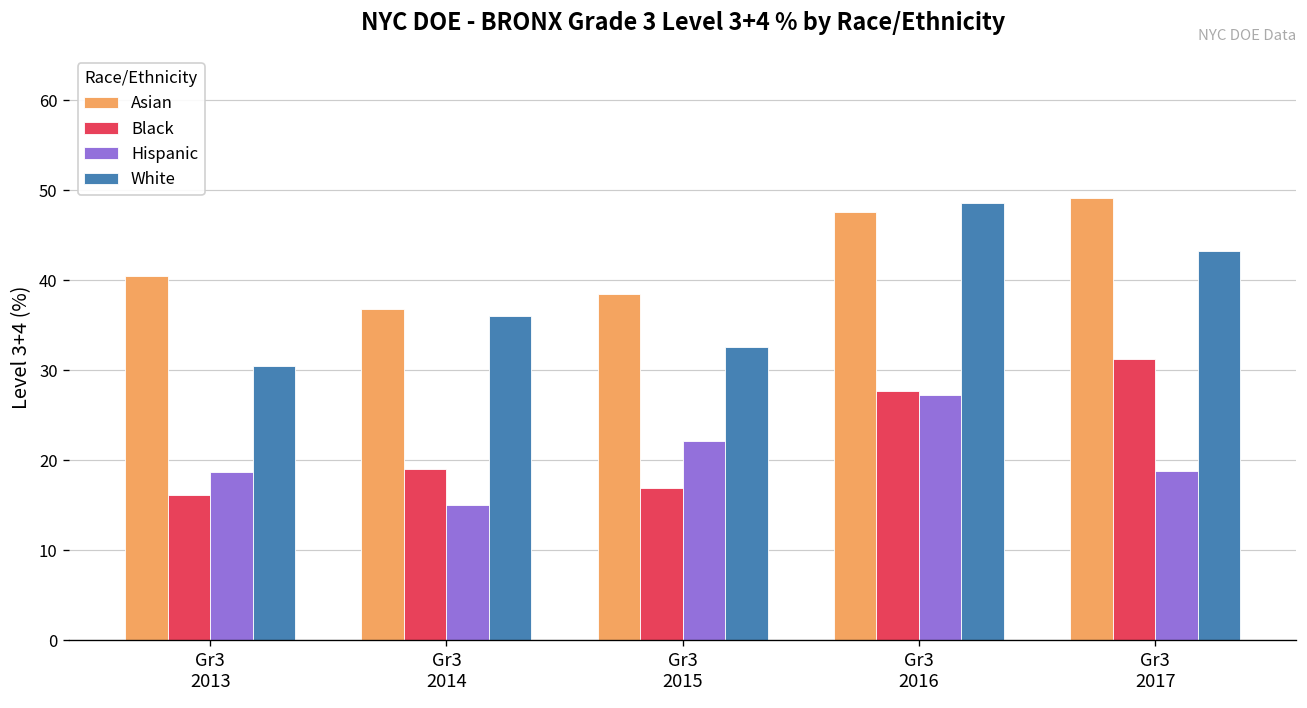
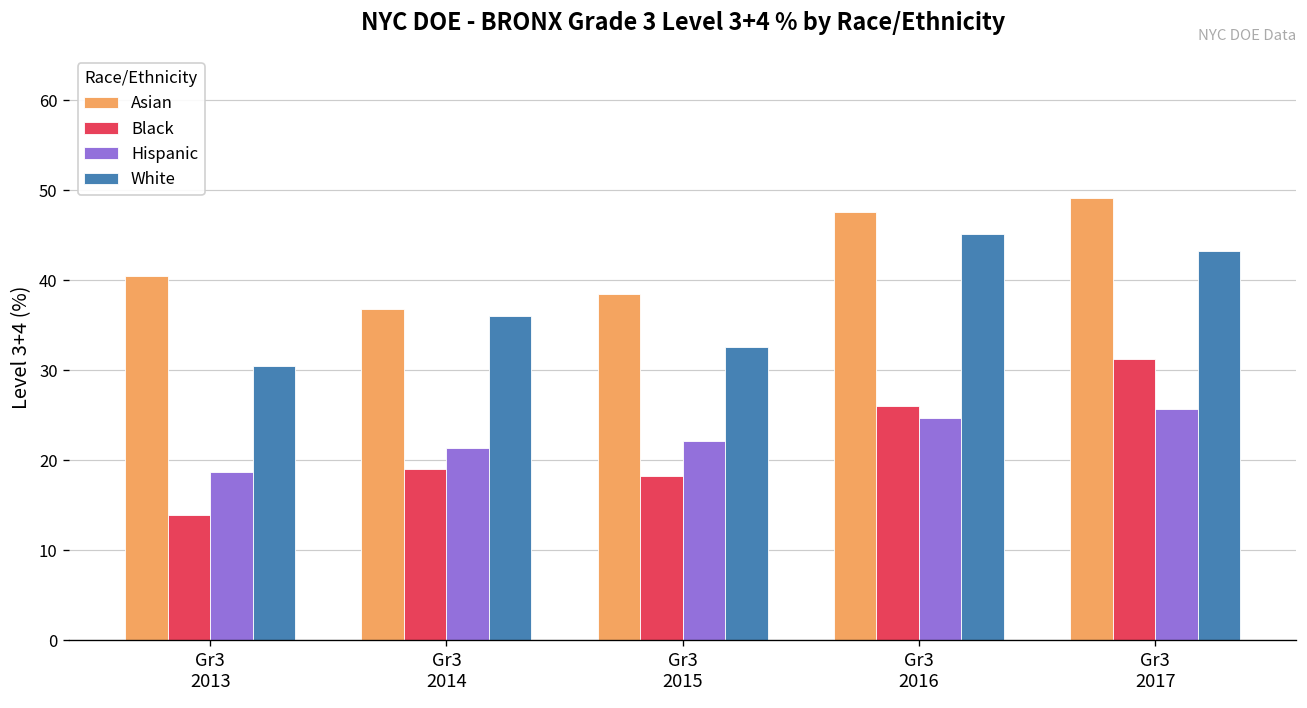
  {
    "Asian": {
      "Gr3 2013": 40,
      "Gr3 2014": 37,
      "Gr3 2015": 38,
      "Gr3 2016": 48,
      "Gr3 2017": 49
    },
    "Black": {
-     "Gr3 2013": 16,
+     "Gr3 2013": 14,
      "Gr3 2014": 19,
-     "Gr3 2015": 17,
-     "Gr3 2016": 28,
+     "Gr3 2015": 18,
+     "Gr3 2016": 26,
      "Gr3 2017": 31
    },
    "Hispanic": {
      "Gr3 2013": 19,
-     "Gr3 2014": 15,
+     "Gr3 2014": 21,
      "Gr3 2015": 22,
-     "Gr3 2016": 27,
-     "Gr3 2017": 19
+     "Gr3 2016": 25,
+     "Gr3 2017": 26
    },
    "White": {
      "Gr3 2013": 30,
      "Gr3 2014": 36,
      "Gr3 2015": 33,
-     "Gr3 2016": 49,
+     "Gr3 2016": 45,
      "Gr3 2017": 43
    }
  }
